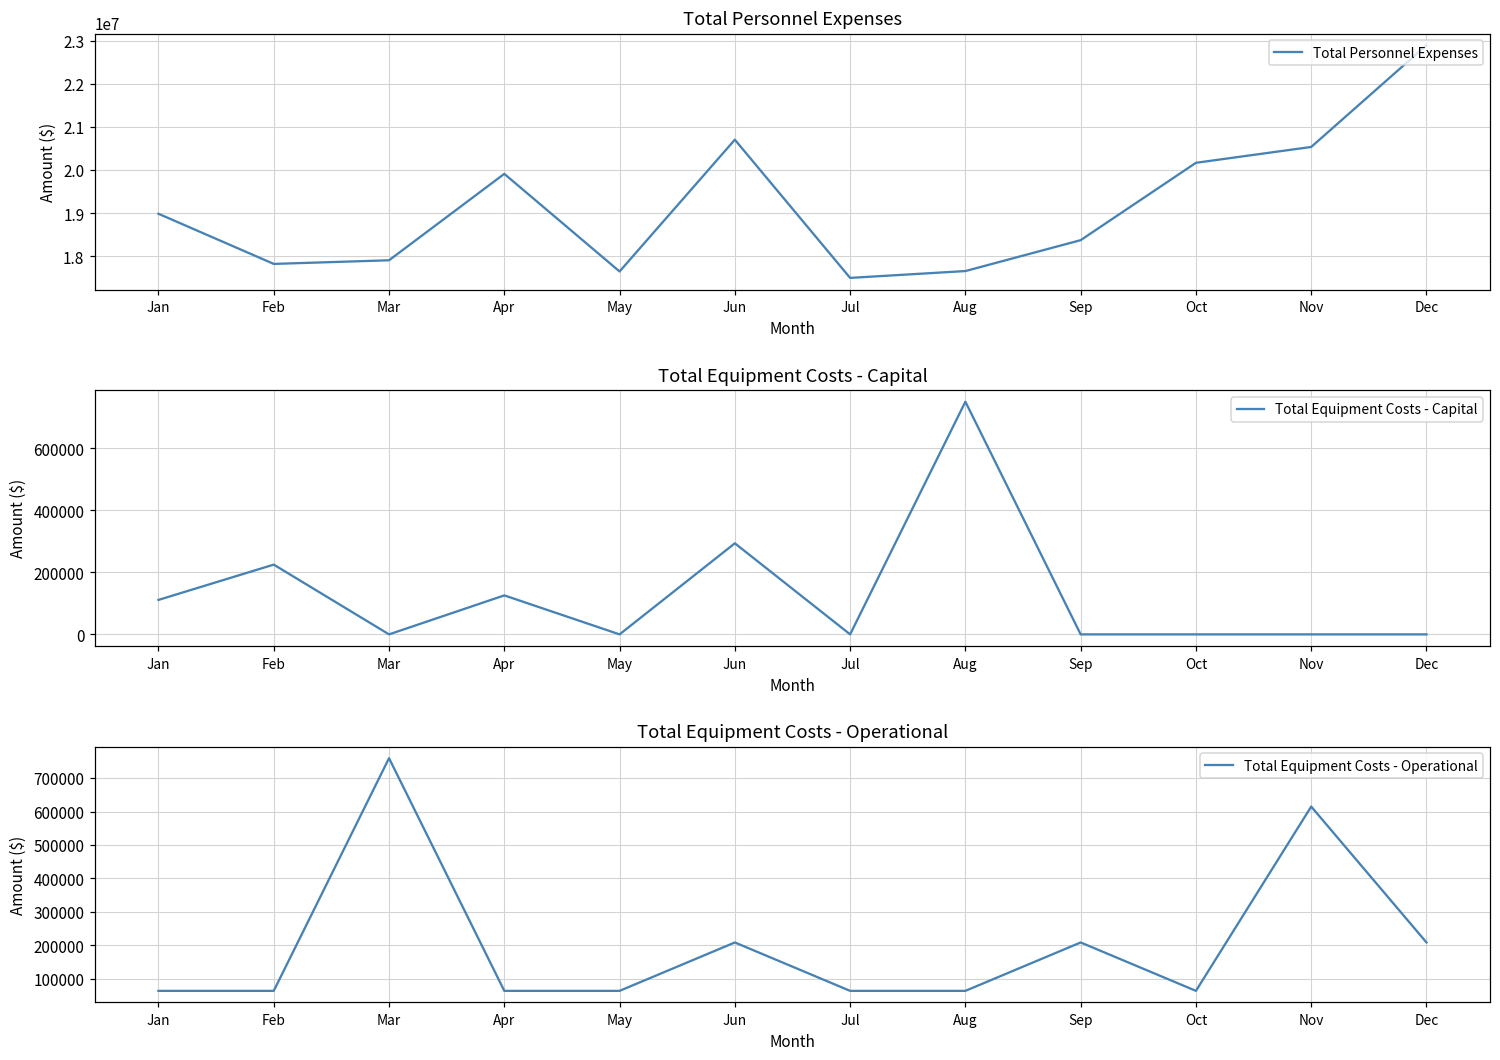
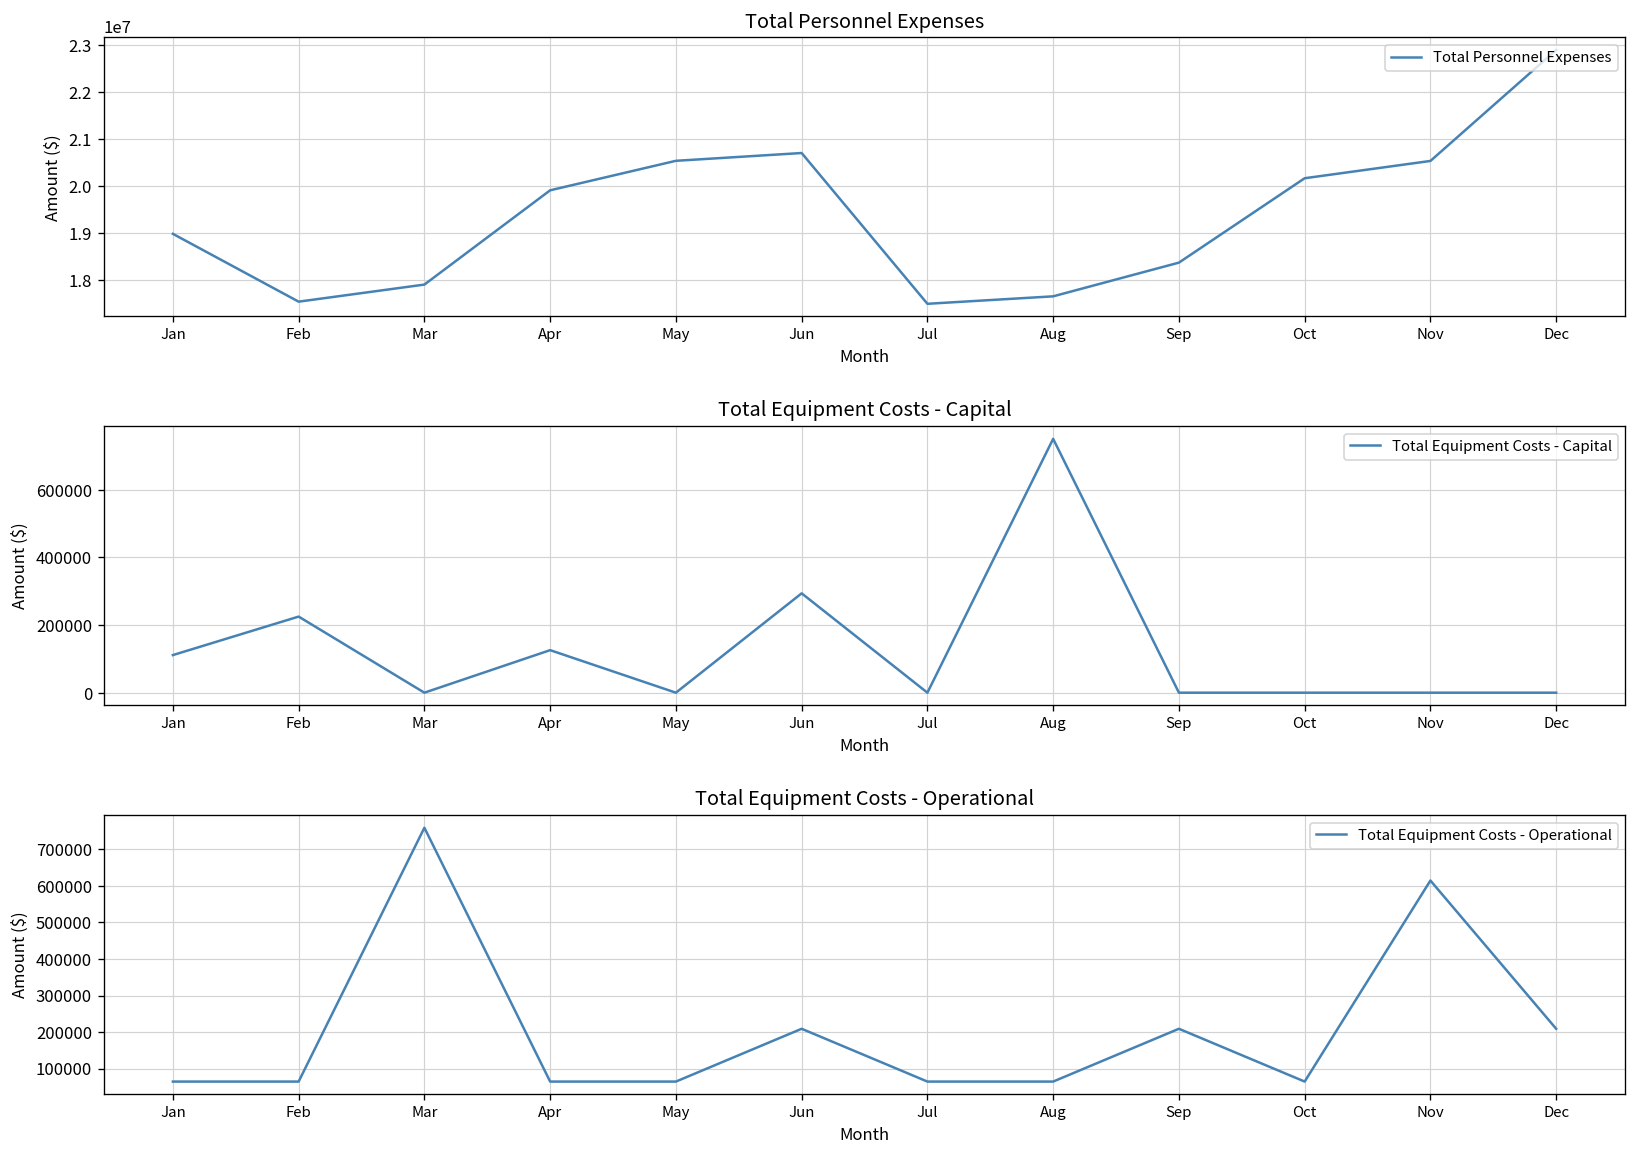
  {
    "Total Personnel Expenses": {
      "Jan": 19000000,
-     "Feb": 17800000,
+     "Feb": 17500000,
      "Mar": 17900000,
      "Apr": 19900000,
-     "May": 17600000,
+     "May": 20500000,
      "Jun": 20700000,
      "Jul": 17500000,
      "Aug": 17700000,
      "Sep": 18400000,
      "Oct": 20200000,
      "Nov": 20500000
    },
    "Total Equipment Costs - Capital": {
      "Jan": 110000,
      "Feb": 230000,
      "Mar": 0,
      "Apr": 130000,
      "May": 0,
      "Jun": 290000,
      "Jul": 0,
      "Aug": 750000,
      "Sep": 0,
      "Oct": 0,
      "Nov": 0,
      "Dec": 0
    },
    "Total Equipment Costs - Operational": {
      "Jan": 60000,
      "Feb": 60000,
      "Mar": 760000,
      "Apr": 60000,
      "May": 60000,
      "Jun": 210000,
      "Jul": 60000,
      "Aug": 60000,
      "Sep": 210000,
      "Oct": 60000,
      "Nov": 610000,
      "Dec": 210000
    }
  }
